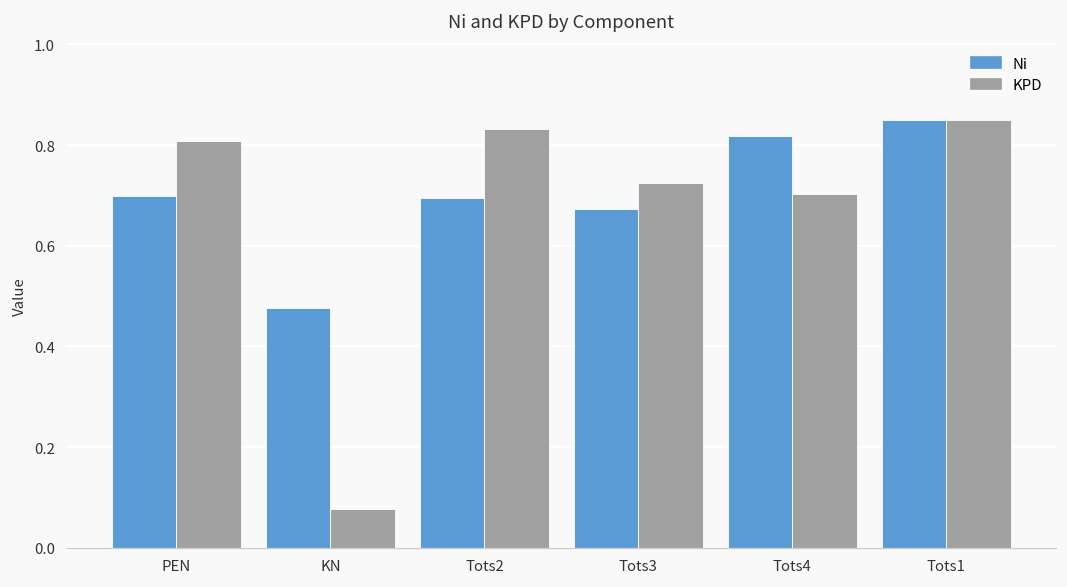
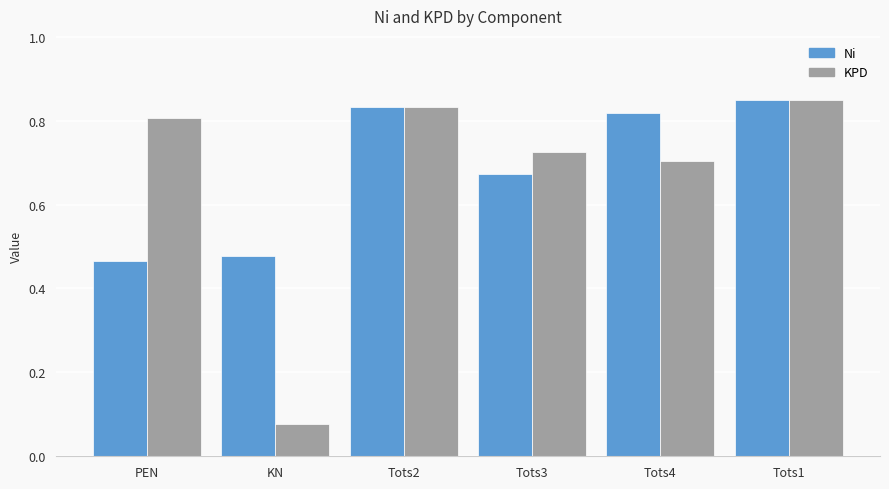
  {
    "Ni": {
-     "PEN": 0.70,
+     "PEN": 0.46,
      "KN": 0.48,
-     "Tots2": 0.69,
+     "Tots2": 0.83,
      "Tots3": 0.67,
      "Tots4": 0.82,
      "Tots1": 0.85
    },
    "KPD": {
      "PEN": 0.81,
      "KN": 0.08,
      "Tots2": 0.83,
      "Tots3": 0.72,
      "Tots4": 0.70,
      "Tots1": 0.85
    }
  }
